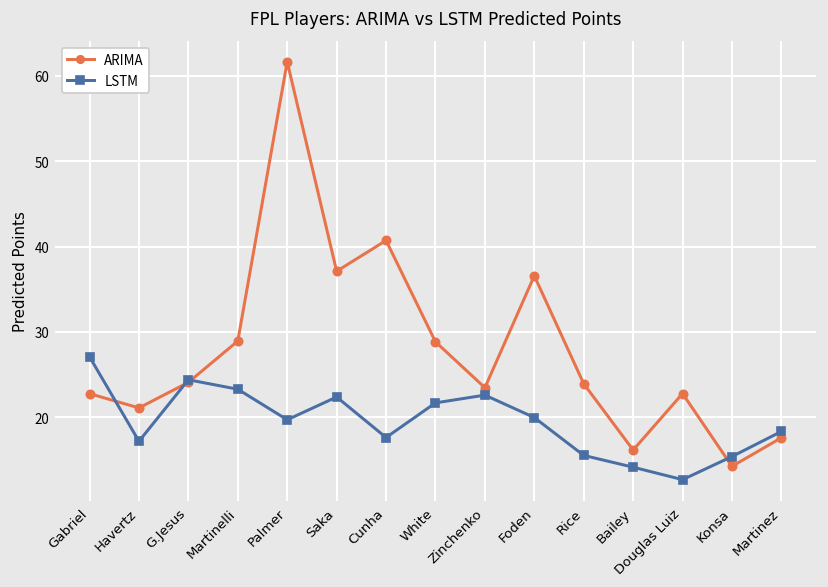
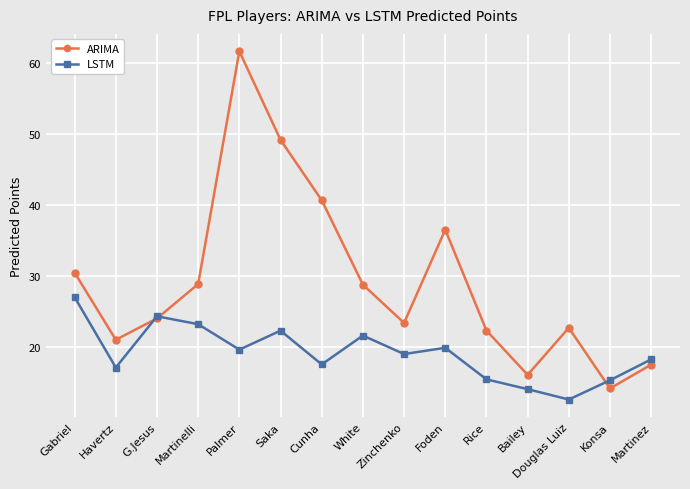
  {
    "ARIMA": {
-     "Gabriel": 23,
+     "Gabriel": 31,
      "Havertz": 21,
      "Martinelli": 29,
      "Palmer": 62,
-     "Saka": 37,
+     "Saka": 49,
      "Cunha": 41,
      "White": 29,
      "Zinchenko": 23,
      "Foden": 37,
-     "Rice": 24,
+     "Rice": 22,
      "Bailey": 16,
      "Douglas Luiz": 23,
      "Konsa": 14,
      "Martinez": 18
    },
    "LSTM": {
      "Gabriel": 27,
      "Havertz": 17,
      "Martinelli": 23,
      "Palmer": 20,
      "Saka": 22,
      "Cunha": 18,
      "White": 22,
-     "Zinchenko": 23,
+     "Zinchenko": 19,
      "Foden": 20,
      "Rice": 16,
      "Bailey": 14,
      "Douglas Luiz": 13,
      "Konsa": 15,
      "Martinez": 18
    }
  }
